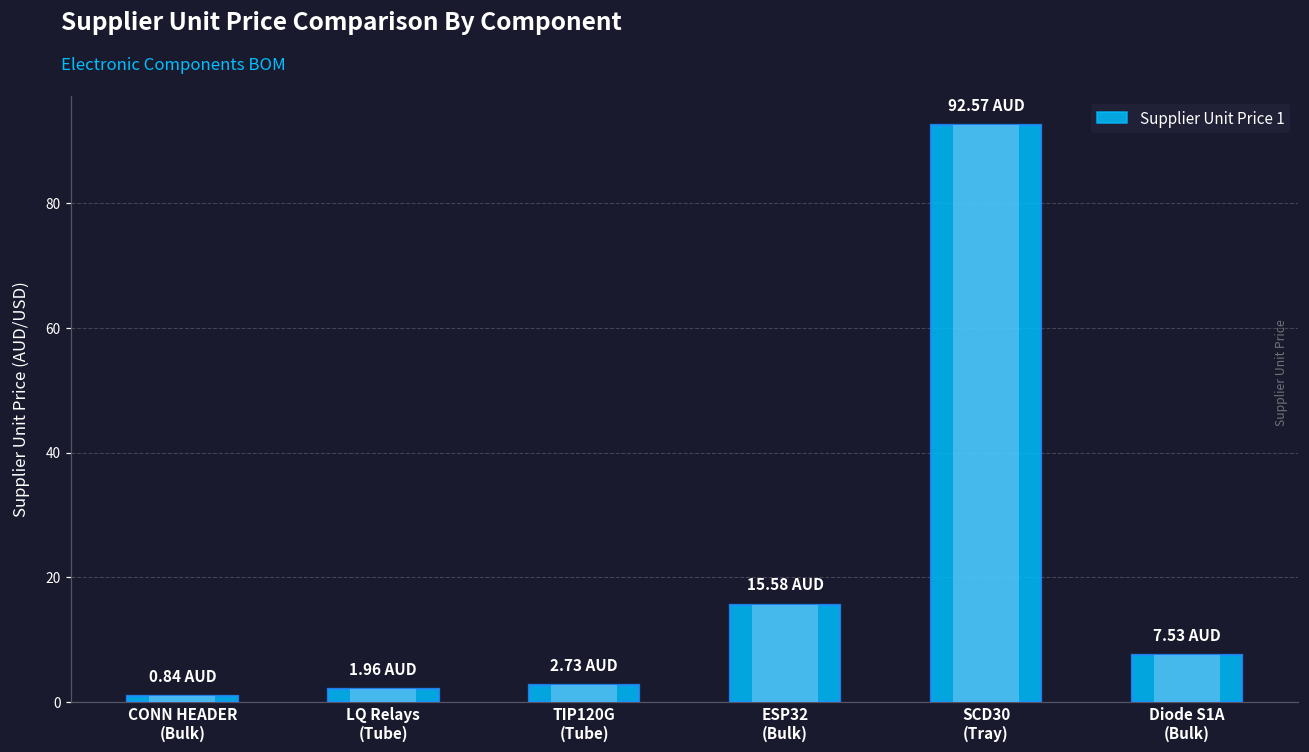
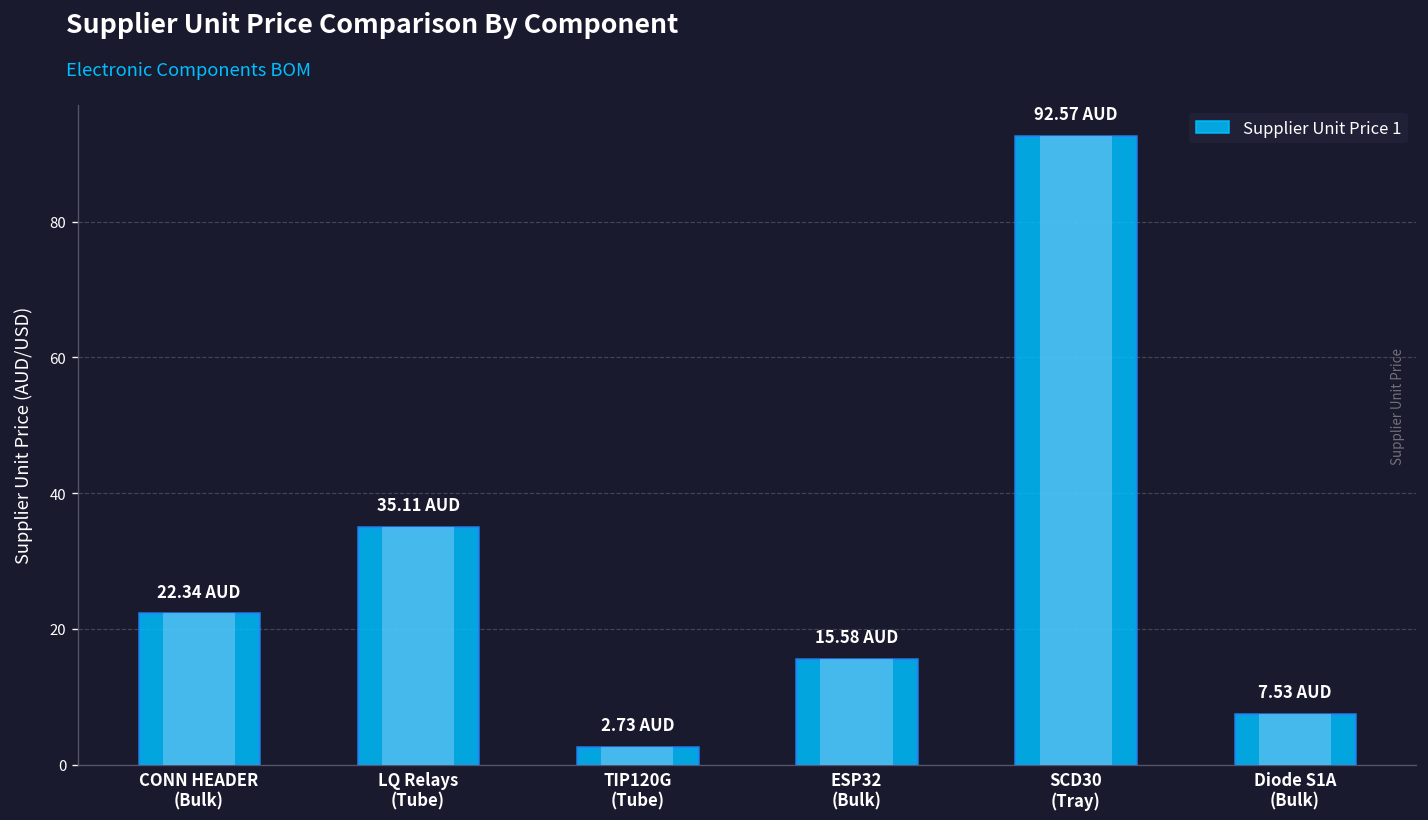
  {
-   "CONN HEADER (Bulk)": 0.84,
-   "LQ Relays (Tube)": 1.96,
+   "CONN HEADER (Bulk)": 22.34,
+   "LQ Relays (Tube)": 35.11,
    "TIP120G (Tube)": 2.73,
    "ESP32 (Bulk)": 15.58,
    "SCD30 (Tray)": 92.57,
    "Diode S1A (Bulk)": 7.53
  }
